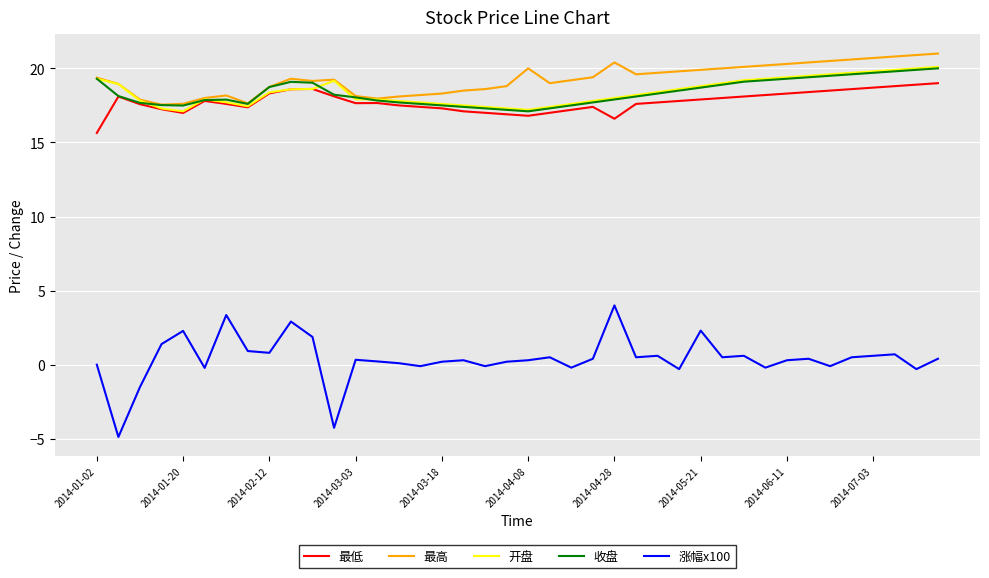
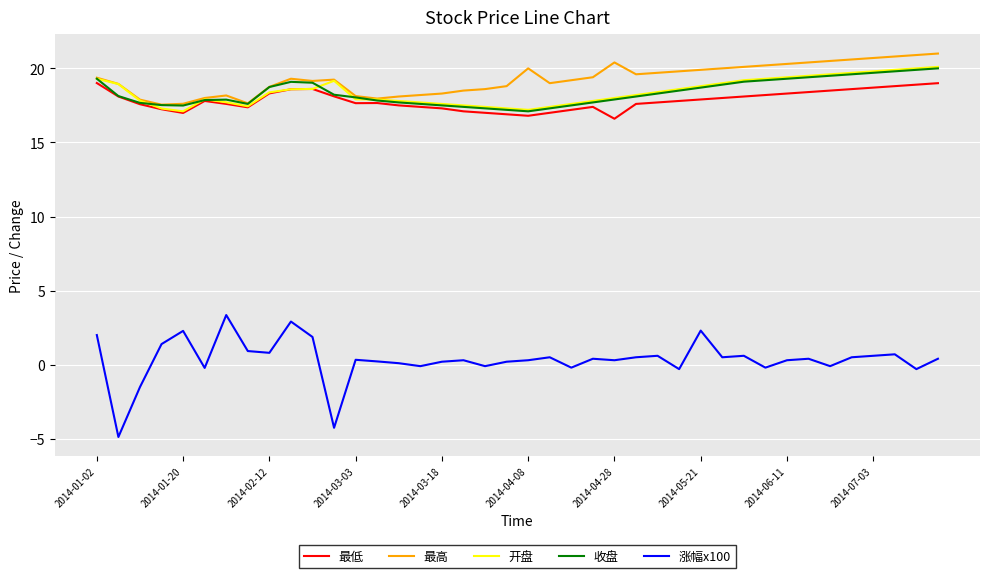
  {
    "最低": {
-     "2014-01-02": 15.6,
+     "2014-01-02": 19.0,
      "2014-03-03": 17.7,
      "2014-03-18": 17.3,
      "2014-04-08": 16.8,
      "2014-04-28": 16.6,
      "2014-05-21": 17.9,
      "2014-06-11": 18.3,
      "2014-07-03": 18.7
    },
    "最高": {
      "2014-03-18": 18.3,
      "2014-04-08": 20.0,
      "2014-04-28": 20.4,
      "2014-05-21": 19.9,
      "2014-06-11": 20.3,
      "2014-07-03": 20.7
    },
    "涨幅x100": {
-     "2014-01-02": 0,
+     "2014-01-02": 2,
      "2014-01-20": 2.3,
      "2014-02-12": 0.8,
      "2014-03-03": 0.3,
      "2014-03-18": 0.2,
      "2014-04-08": 0.3,
-     "2014-04-28": 4.0,
+     "2014-04-28": 0.3,
      "2014-05-21": 2.3,
      "2014-06-11": 0.3,
      "2014-07-03": 0.6
    }
  }
